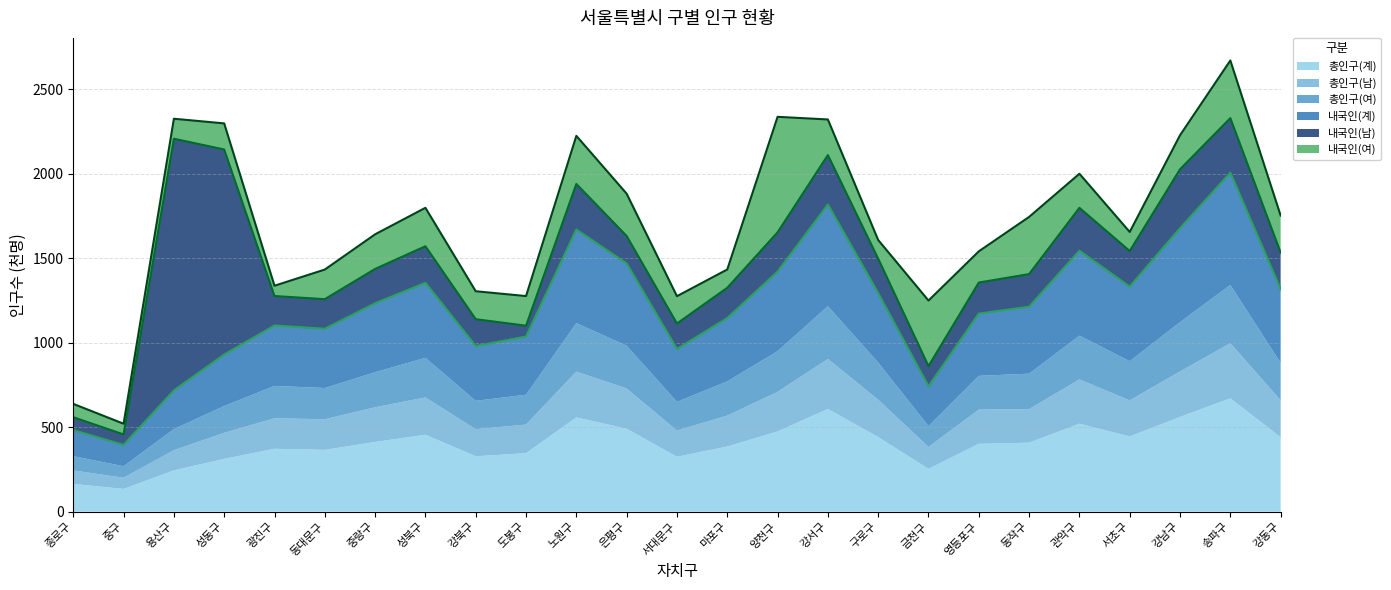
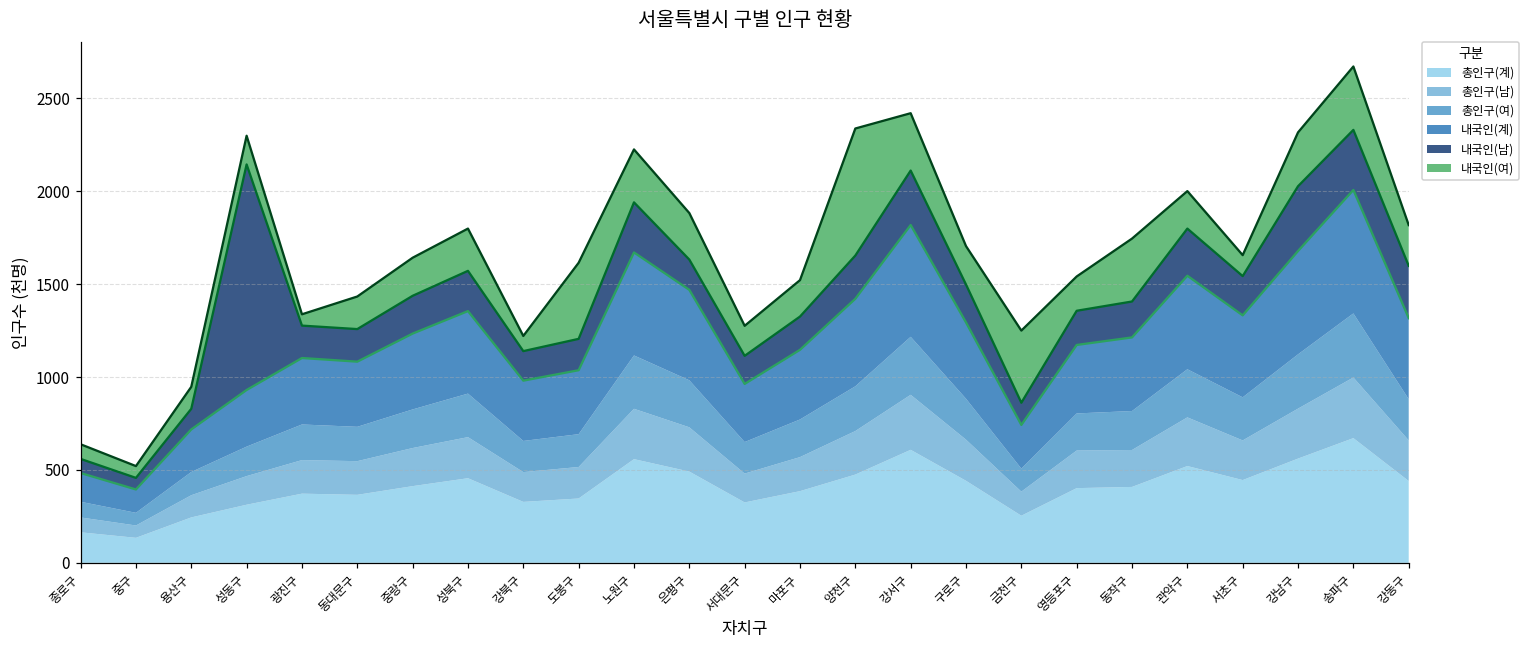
  {
    "내국인(남)": {
      "종로구": 80,
      "중구": 60,
-     "용산구": 1490,
+     "용산구": 110,
      "성동구": 1210,
      "광진구": 170,
      "동대문구": 180,
      "중랑구": 200,
      "성북구": 220,
      "강북구": 160,
-     "도봉구": 60,
+     "도봉구": 170,
      "노원구": 270,
      "은평구": 160,
      "서대문구": 150,
      "마포구": 180,
      "양천구": 230,
      "강서구": 290,
      "구로구": 200,
      "금천구": 120,
      "영등포구": 180,
      "동작구": 190,
      "관악구": 250,
      "서초구": 210,
      "강남구": 350,
      "송파구": 320,
-     "강동구": 220
+     "강동구": 280
    },
    "내국인(여)": {
      "종로구": 80,
      "중구": 60,
      "용산구": 120,
      "성동구": 150,
      "광진구": 60,
      "동대문구": 180,
      "중랑구": 200,
      "성북구": 230,
-     "강북구": 170,
-     "도봉구": 180,
+     "강북구": 80,
+     "도봉구": 410,
      "노원구": 280,
      "은평구": 250,
      "서대문구": 160,
-     "마포구": 110,
+     "마포구": 200,
      "양천구": 680,
-     "강서구": 210,
-     "구로구": 110,
+     "강서구": 310,
+     "구로구": 210,
      "금천구": 390,
      "영등포구": 180,
      "동작구": 340,
      "관악구": 200,
      "서초구": 110,
-     "강남구": 200,
+     "강남구": 290,
      "송파구": 340,
      "강동구": 220
    }
  }
